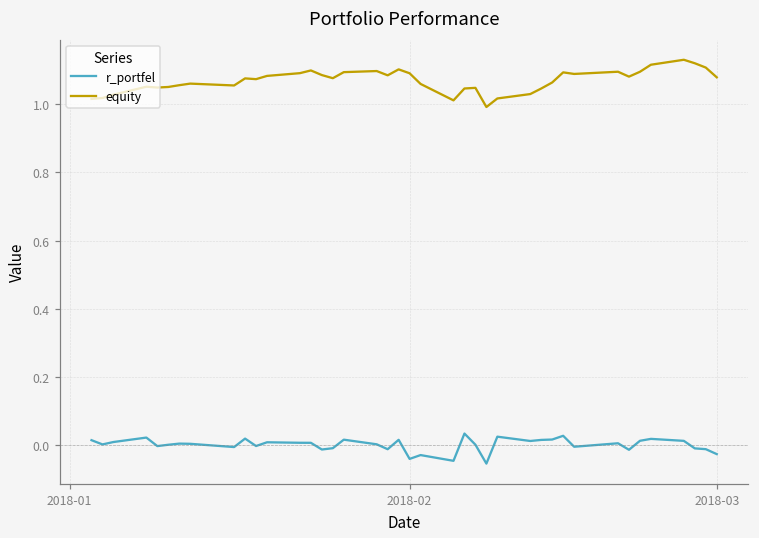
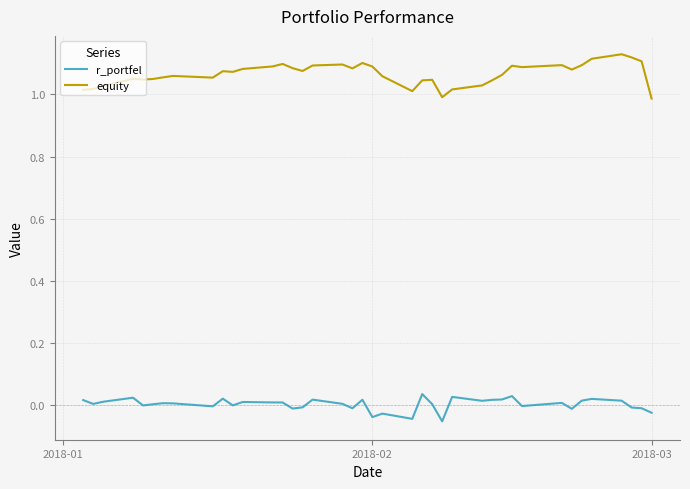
  {
    "r_portfel": {
      "2018-02": -0.04,
      "2018-03": -0.03
    },
    "equity": {
      "2018-02": 1.09,
-     "2018-03": 1.08
+     "2018-03": 0.99
    }
  }
